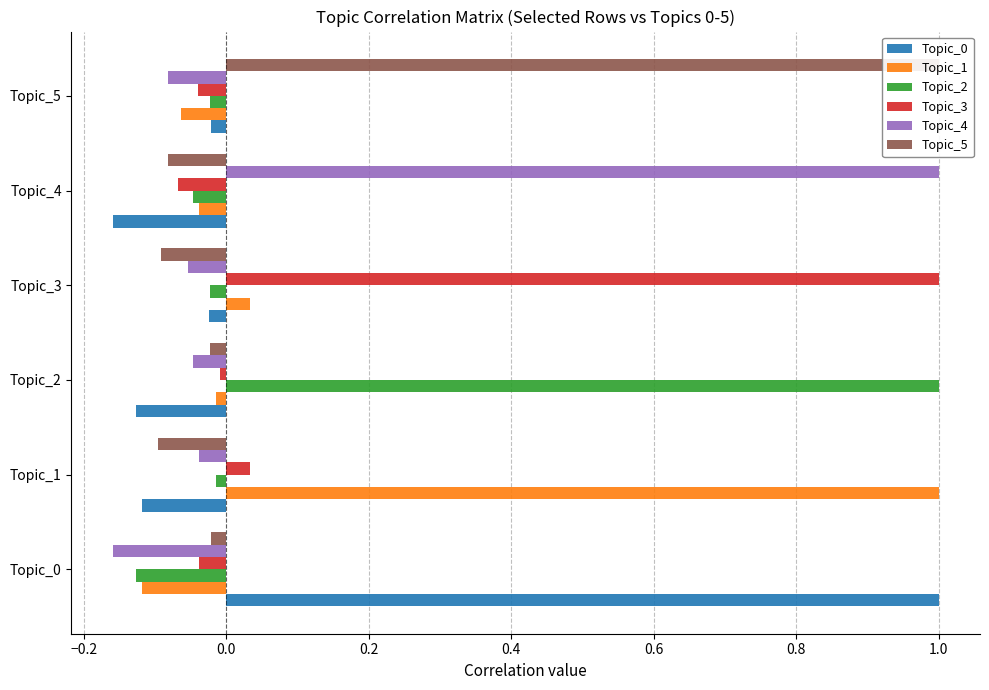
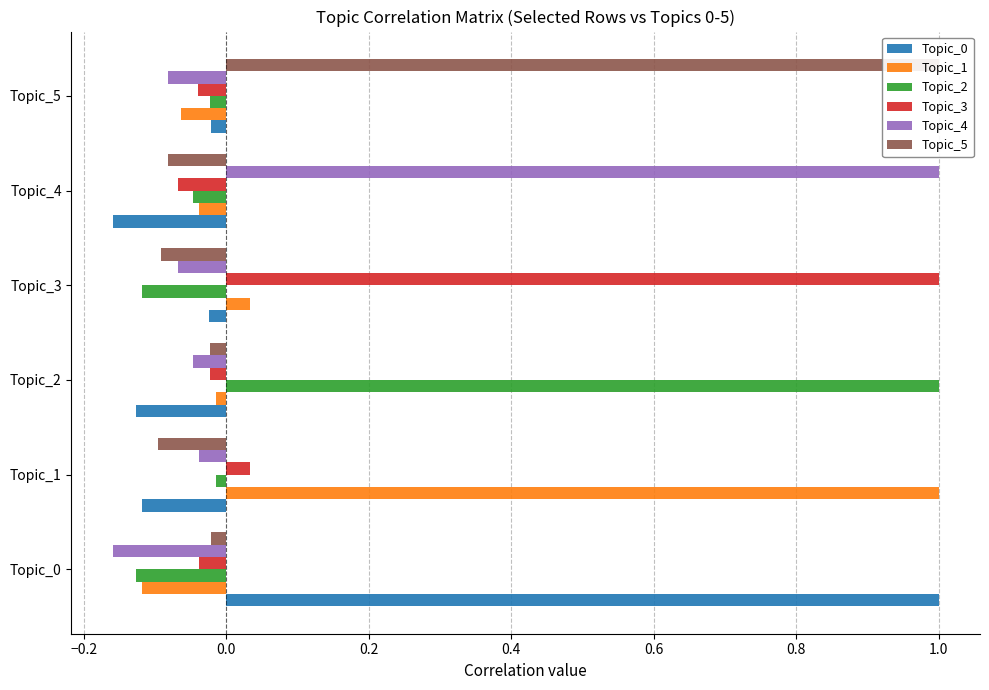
  {
    "Topic_0": {
      "Topic_5": -0.02,
      "Topic_4": -0.16,
      "Topic_3": -0.02,
      "Topic_2": -0.13,
      "Topic_1": -0.12,
      "Topic_0": 1.00
    },
    "Topic_1": {
      "Topic_5": -0.06,
      "Topic_4": -0.04,
      "Topic_3": 0.03,
      "Topic_2": -0.01,
      "Topic_1": 1.00,
      "Topic_0": -0.12
    },
    "Topic_2": {
      "Topic_5": -0.02,
      "Topic_4": -0.05,
-     "Topic_3": -0.02,
+     "Topic_3": -0.12,
      "Topic_2": 1.00,
      "Topic_1": -0.01,
      "Topic_0": -0.13
    },
    "Topic_3": {
      "Topic_5": -0.04,
      "Topic_4": -0.07,
      "Topic_3": 1.00,
-     "Topic_2": -0.01,
+     "Topic_2": -0.02,
      "Topic_1": 0.03,
      "Topic_0": -0.04
    },
    "Topic_4": {
      "Topic_5": -0.08,
      "Topic_4": 1.00,
-     "Topic_3": -0.05,
+     "Topic_3": -0.07,
      "Topic_2": -0.05,
      "Topic_1": -0.04,
      "Topic_0": -0.16
    },
    "Topic_5": {
      "Topic_4": -0.08,
      "Topic_3": -0.09,
      "Topic_2": -0.02,
      "Topic_1": -0.10,
      "Topic_0": -0.02
    }
  }
